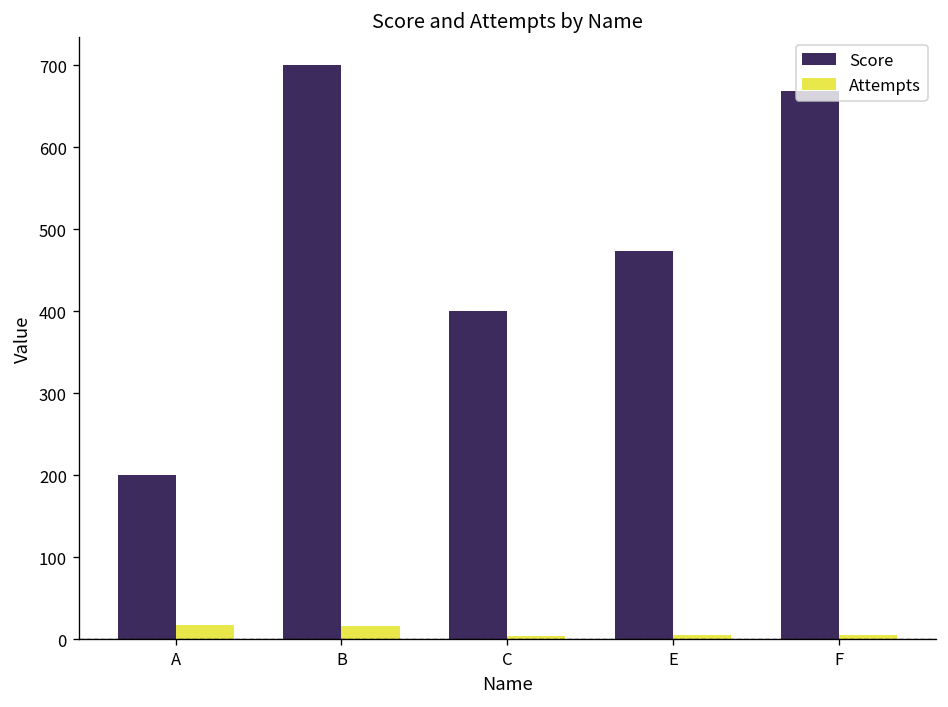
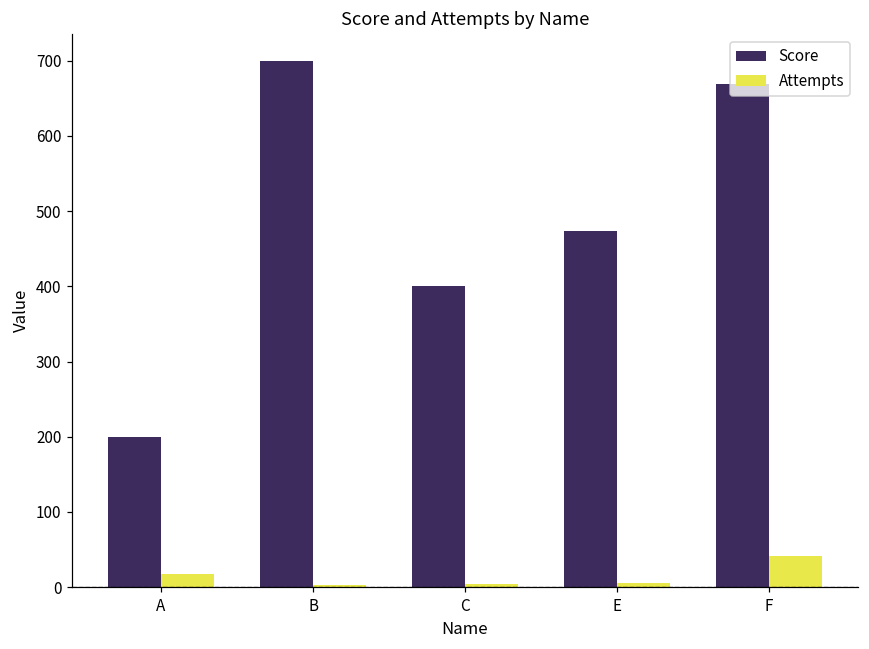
  {
    "Score": {
      "A": 200,
      "B": 700,
      "C": 400,
      "E": 470
    },
    "Attempts": {
      "A": 20,
-     "B": 20,
+     "B": 0,
      "C": 0,
      "E": 10,
-     "F": 10
+     "F": 40
    }
  }
